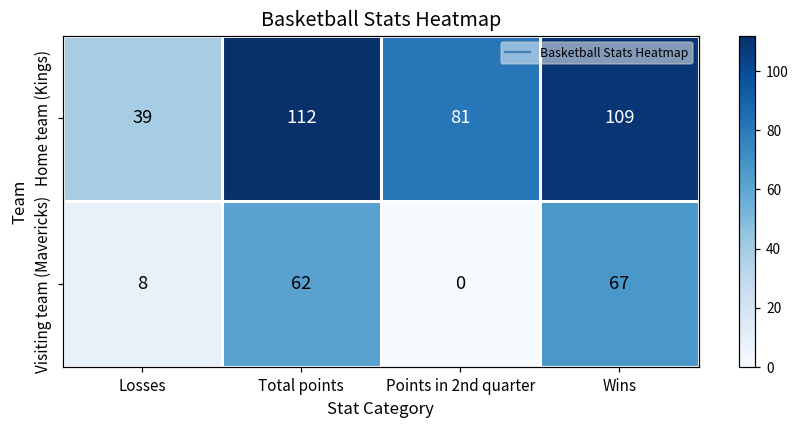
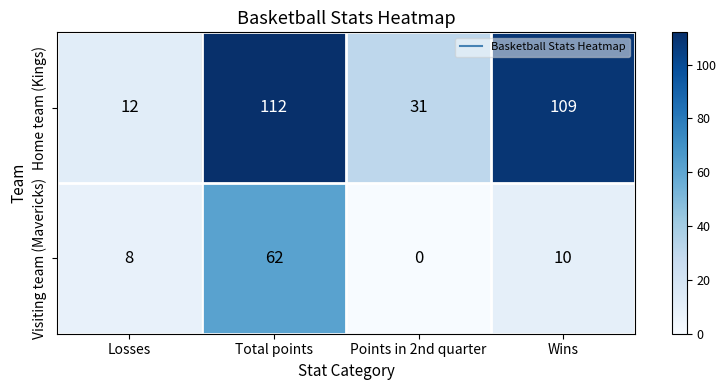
  {
    "Home team (Kings)": {
-     "Losses": 39,
+     "Losses": 12,
      "Total points": 112,
-     "Points in 2nd quarter": 81,
+     "Points in 2nd quarter": 31,
      "Wins": 109
    },
    "Visiting team (Mavericks)": {
      "Losses": 8,
      "Total points": 62,
      "Points in 2nd quarter": 0,
-     "Wins": 67
+     "Wins": 10
    }
  }
